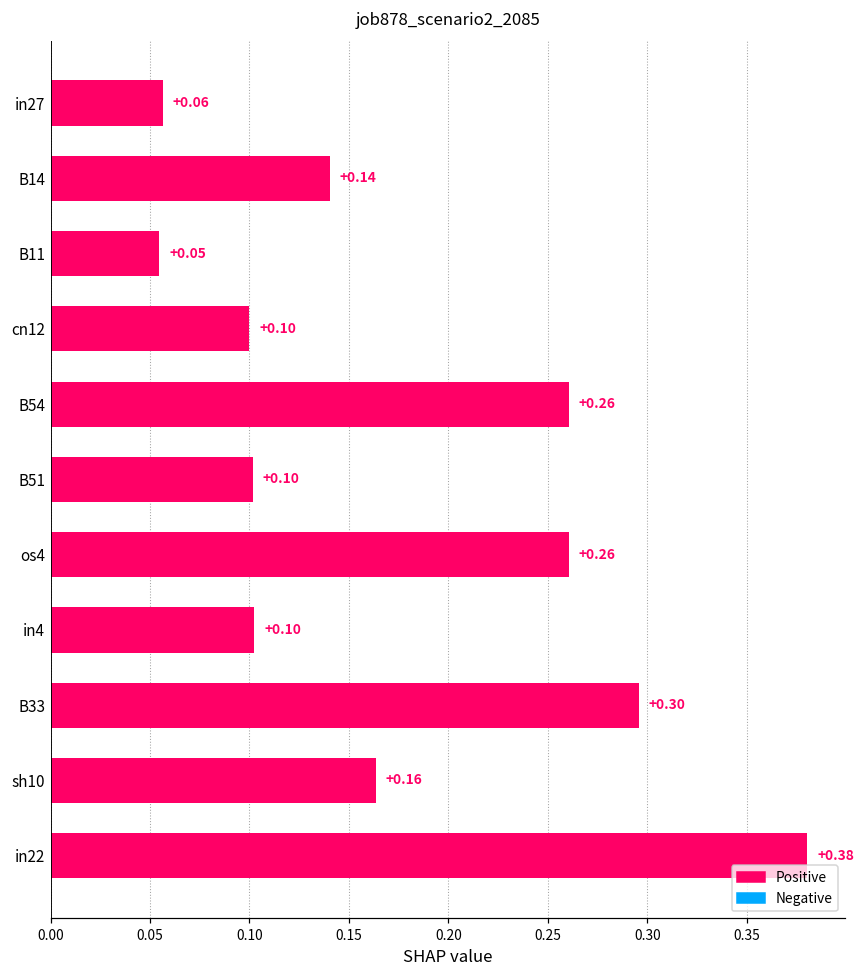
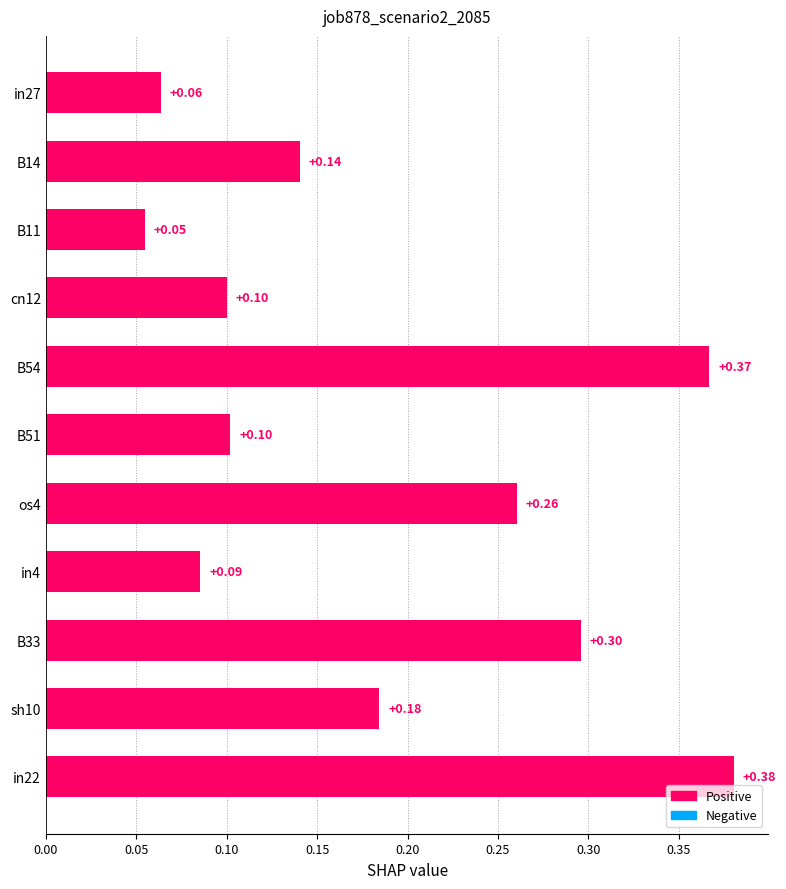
  {
-   "in27": "0.056",
+   "in27": "0.063",
    "B14": "+0.14",
    "B11": "+0.05",
    "cn12": "+0.10",
-   "B54": "+0.26",
+   "B54": "+0.37",
    "B51": "+0.10",
    "os4": "+0.26",
-   "in4": "+0.10",
+   "in4": "+0.09",
    "B33": "+0.30",
-   "sh10": "+0.16",
+   "sh10": "+0.18",
    "in22": "+0.38"
  }
